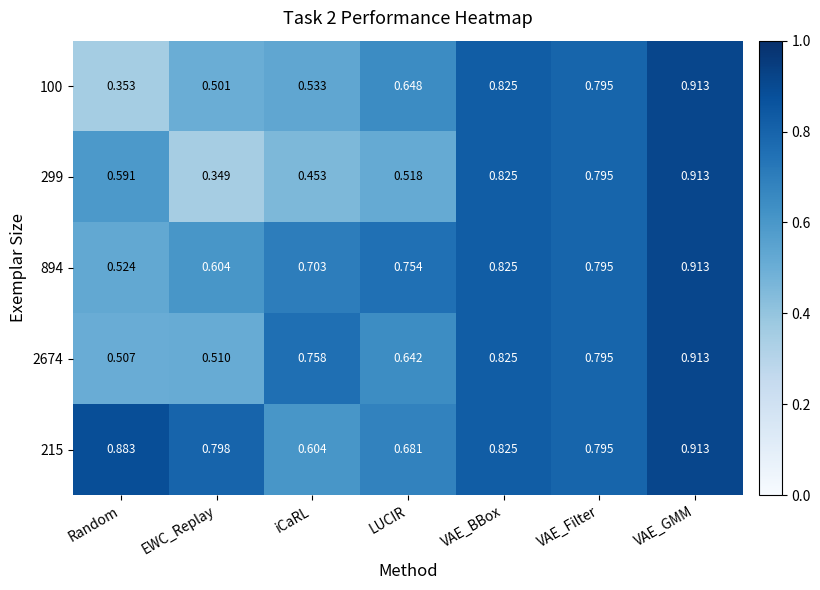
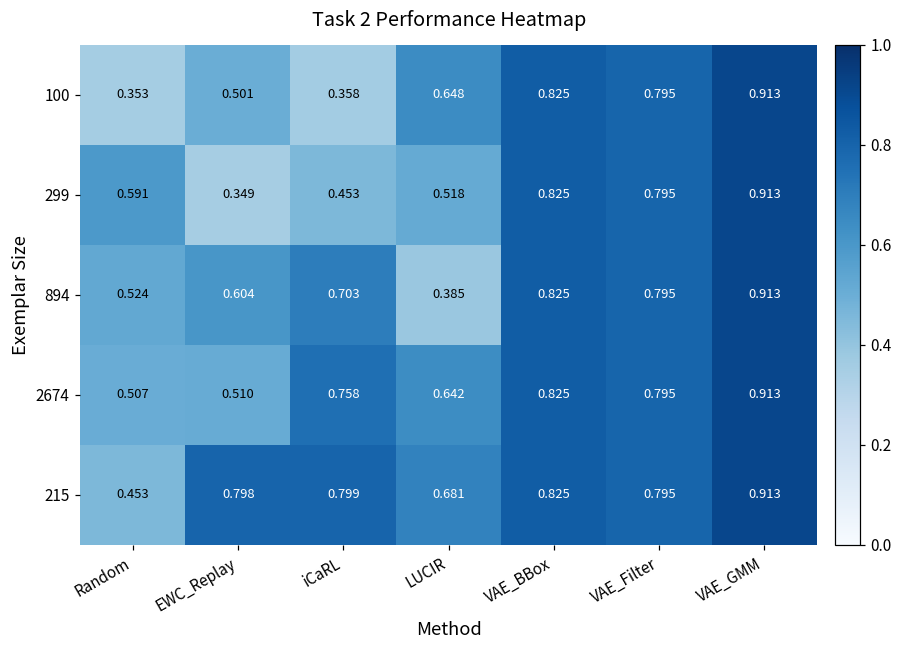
  {
    "100": {
      "Random": 0.353,
      "EWC_Replay": 0.501,
-     "iCaRL": 0.533,
+     "iCaRL": 0.358,
      "LUCIR": 0.648,
      "VAE_BBox": 0.825,
      "VAE_Filter": 0.795,
      "VAE_GMM": 0.913
    },
    "299": {
      "Random": 0.591,
      "EWC_Replay": 0.349,
      "iCaRL": 0.453,
      "LUCIR": 0.518,
      "VAE_BBox": 0.825,
      "VAE_Filter": 0.795,
      "VAE_GMM": 0.913
    },
    "894": {
      "Random": 0.524,
      "EWC_Replay": 0.604,
      "iCaRL": 0.703,
-     "LUCIR": 0.754,
+     "LUCIR": 0.385,
      "VAE_BBox": 0.825,
      "VAE_Filter": 0.795,
      "VAE_GMM": 0.913
    },
    "2674": {
      "Random": 0.507,
      "EWC_Replay": 0.510,
      "iCaRL": 0.758,
      "LUCIR": 0.642,
      "VAE_BBox": 0.825,
      "VAE_Filter": 0.795,
      "VAE_GMM": 0.913
    },
    "215": {
-     "Random": 0.883,
+     "Random": 0.453,
      "EWC_Replay": 0.798,
-     "iCaRL": 0.604,
+     "iCaRL": 0.799,
      "LUCIR": 0.681,
      "VAE_BBox": 0.825,
      "VAE_Filter": 0.795,
      "VAE_GMM": 0.913
    }
  }
